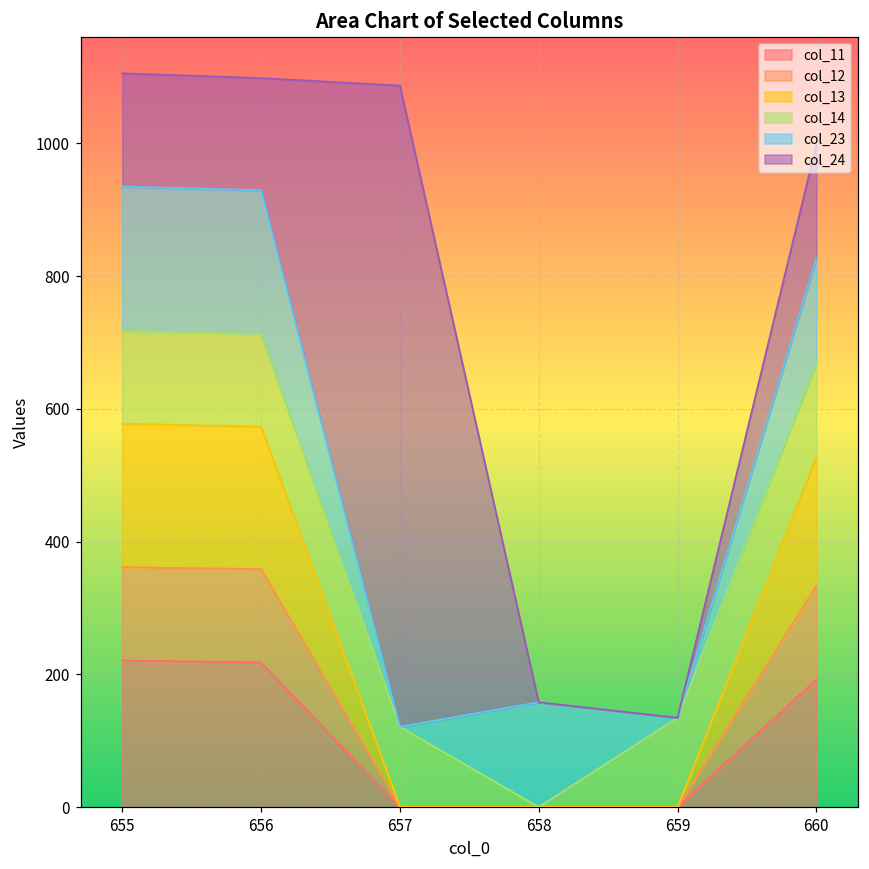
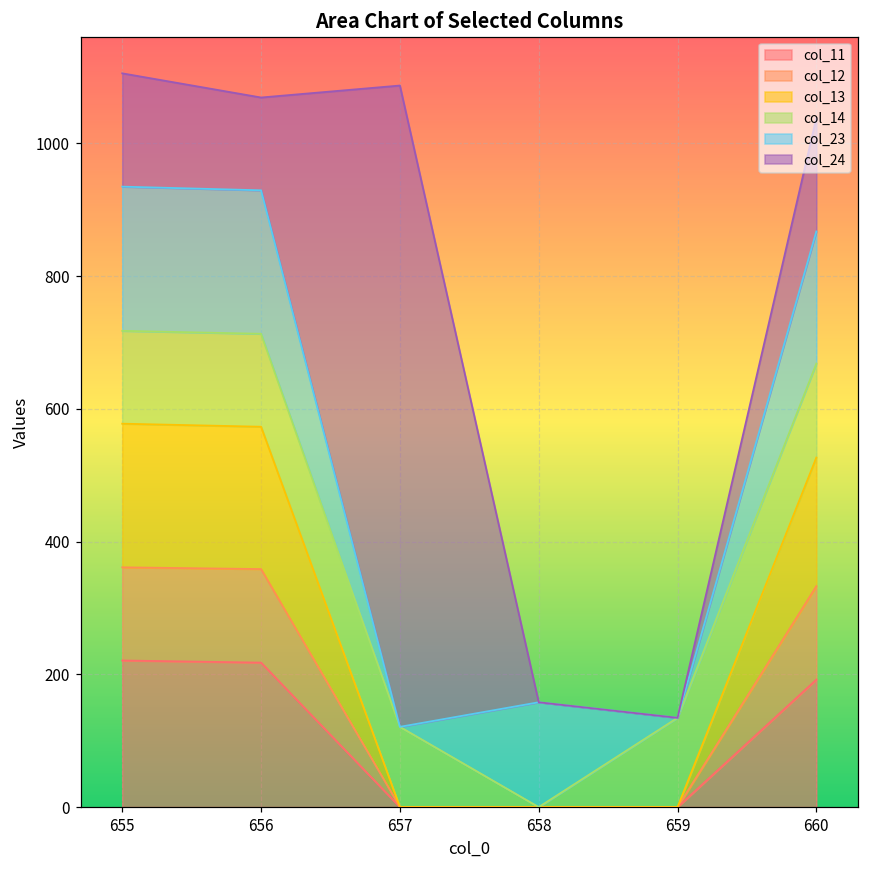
  {
    "col_13": {
      "655": 220,
      "656": 210,
      "660": 190
    },
    "col_14": {
      "655": 140,
      "656": 140,
      "660": 140
    },
    "col_23": {
      "655": 220,
      "656": 220,
-     "660": 160
+     "660": 200
    },
    "col_24": {
      "655": 170,
-     "656": 170,
+     "656": 140,
      "657": 970
    }
  }
